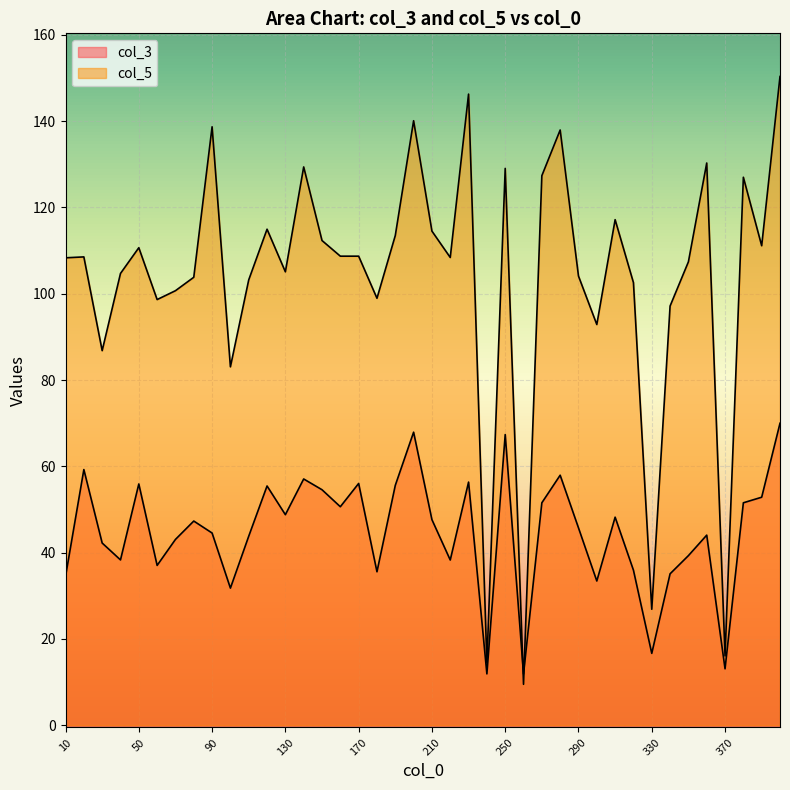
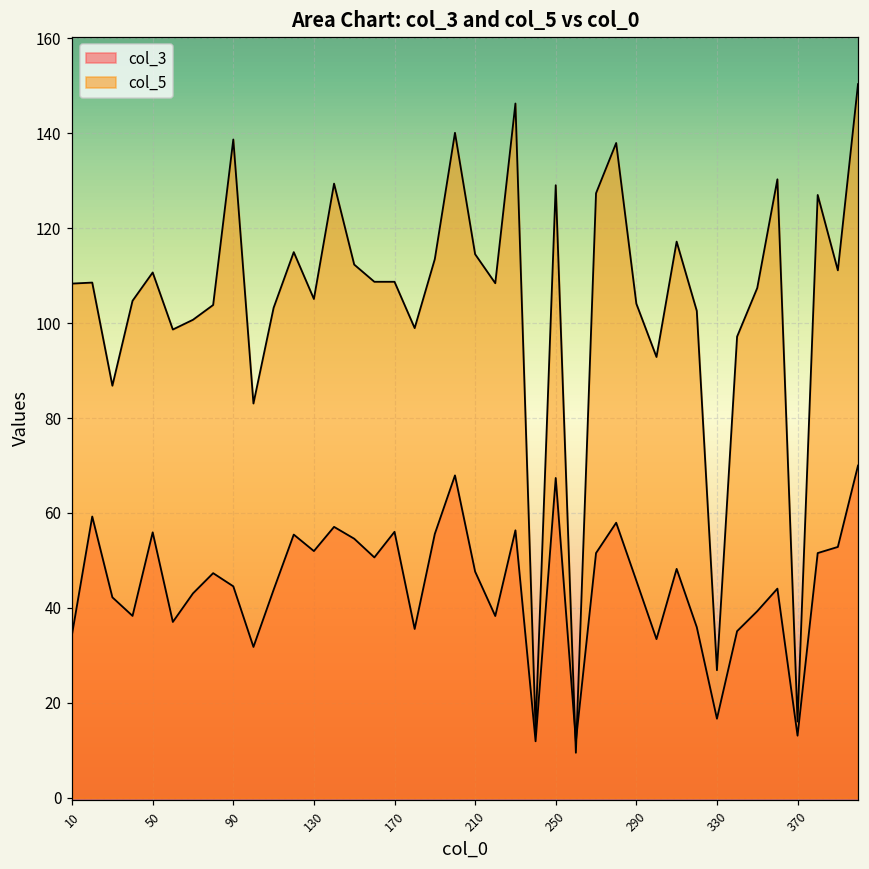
  {
    "col_3": {
      "10": 34,
      "50": 56,
      "90": 45,
-     "130": 49,
+     "130": 52,
      "170": 56,
      "210": 48,
      "250": 67,
      "290": 46,
      "330": 17,
      "370": 13
    },
    "col_5": {
      "10": 108,
      "50": 111,
      "90": 139,
      "130": 105,
      "170": 109,
      "210": 115,
      "250": 129,
      "290": 104,
      "330": 27,
      "370": 16
    }
  }
